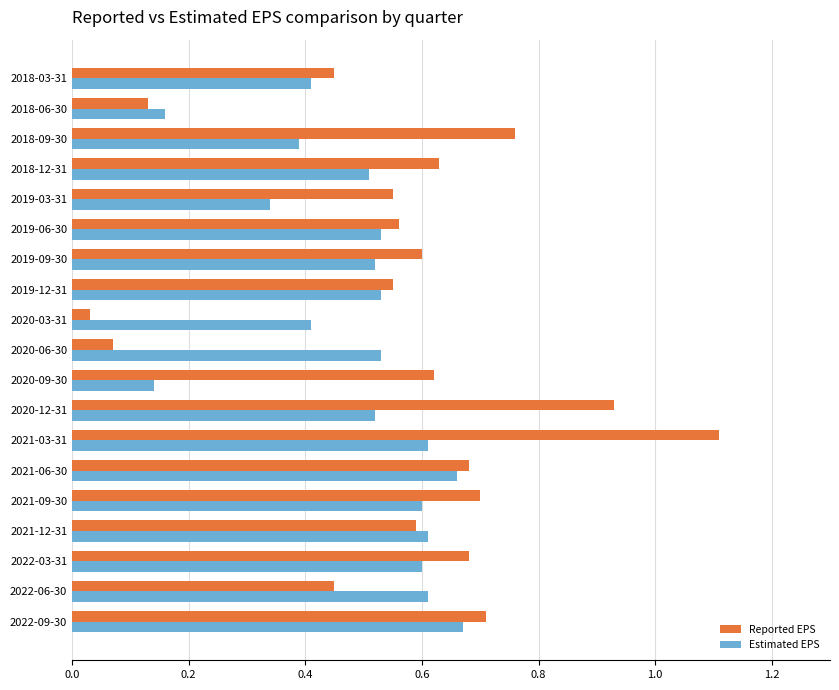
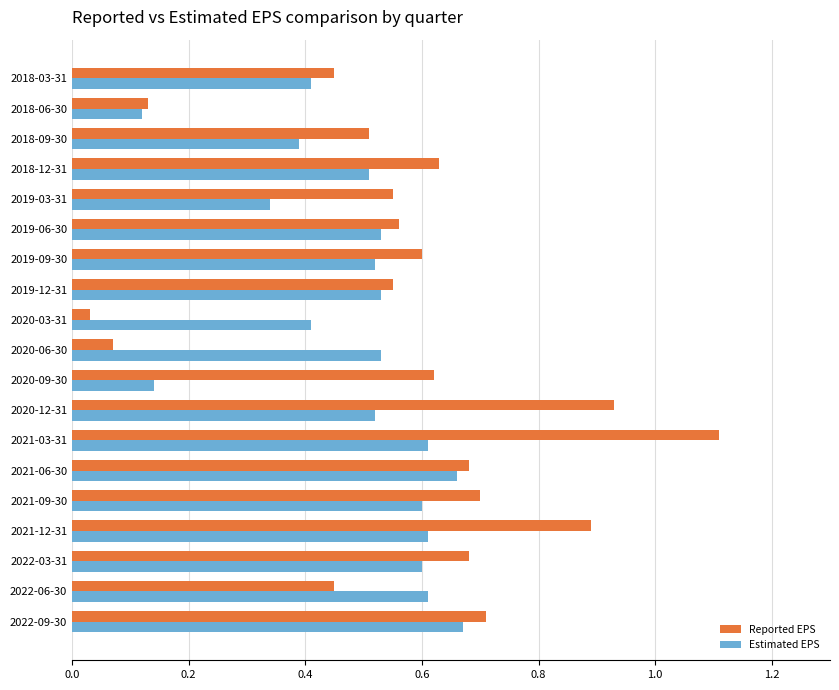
  {
    "Reported EPS": {
      "2018-03-31": 0.45,
      "2018-06-30": 0.13,
-     "2018-09-30": 0.76,
+     "2018-09-30": 0.51,
      "2018-12-31": 0.63,
      "2019-03-31": 0.55,
      "2019-06-30": 0.56,
      "2019-09-30": 0.60,
      "2019-12-31": 0.55,
      "2020-03-31": 0.03,
      "2020-06-30": 0.07,
      "2020-09-30": 0.62,
      "2020-12-31": 0.93,
      "2021-03-31": 1.11,
      "2021-06-30": 0.68,
      "2021-09-30": 0.70,
-     "2021-12-31": 0.59,
+     "2021-12-31": 0.89,
      "2022-03-31": 0.68,
      "2022-06-30": 0.45,
      "2022-09-30": 0.71
    },
    "Estimated EPS": {
      "2018-03-31": 0.41,
-     "2018-06-30": 0.16,
+     "2018-06-30": 0.12,
      "2018-09-30": 0.39,
      "2018-12-31": 0.51,
      "2019-03-31": 0.34,
      "2019-06-30": 0.53,
      "2019-09-30": 0.52,
      "2019-12-31": 0.53,
      "2020-03-31": 0.41,
      "2020-06-30": 0.53,
      "2020-09-30": 0.14,
      "2020-12-31": 0.52,
      "2021-03-31": 0.61,
      "2021-06-30": 0.66,
      "2021-09-30": 0.60,
      "2021-12-31": 0.61,
      "2022-03-31": 0.60,
      "2022-06-30": 0.61,
      "2022-09-30": 0.67
    }
  }
